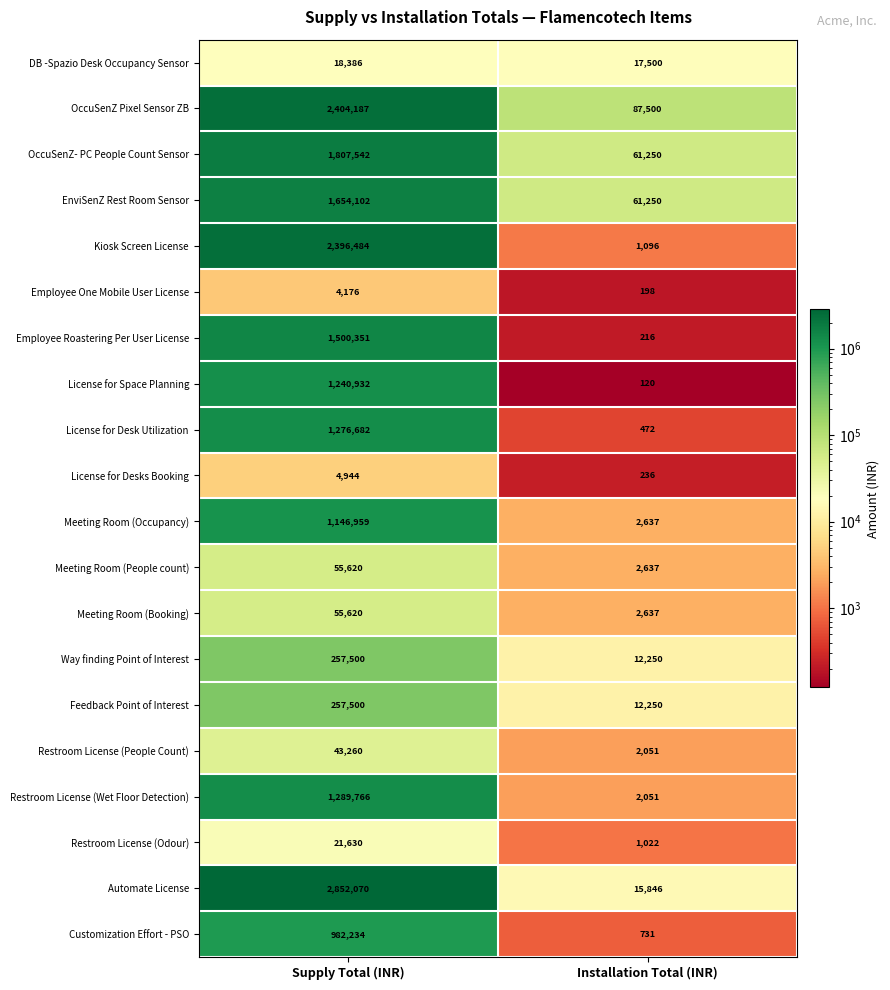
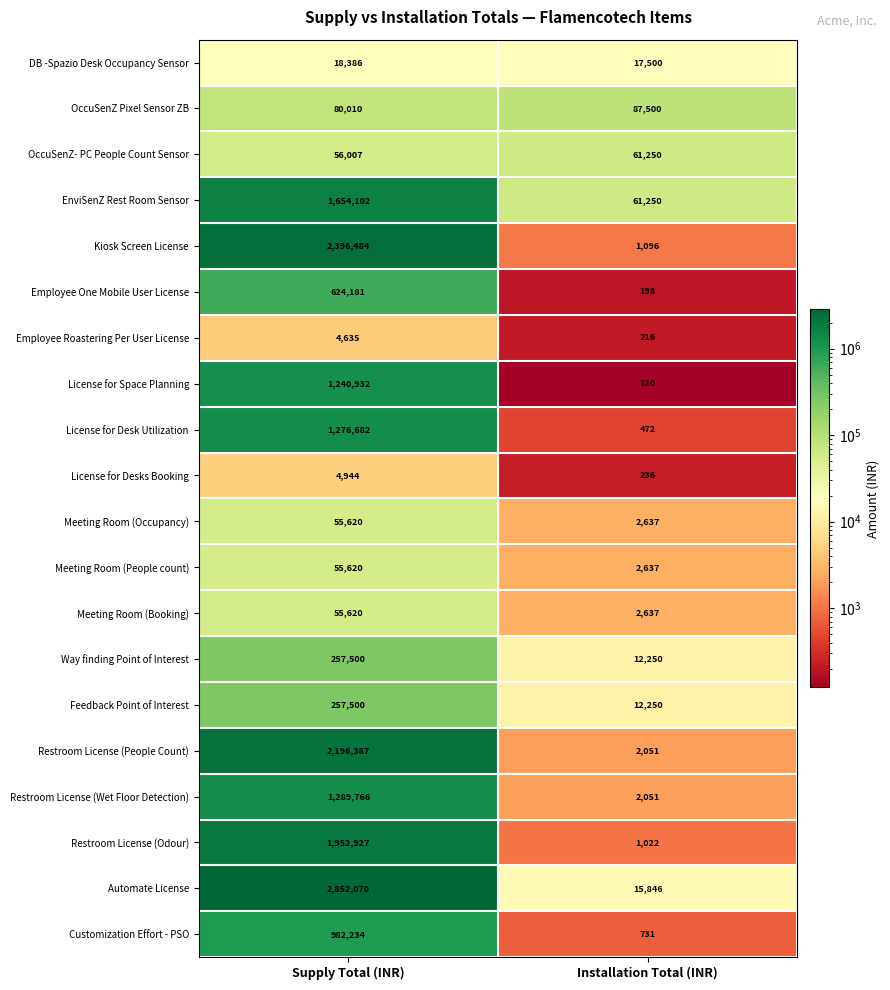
  {
    "DB -Spazio Desk Occupancy Sensor": {
      "Supply Total (INR)": "18,386",
      "Installation Total (INR)": "17,500"
    },
    "OccuSenZ Pixel Sensor ZB": {
-     "Supply Total (INR)": "2,404,187",
+     "Supply Total (INR)": "80,010",
      "Installation Total (INR)": "87,500"
    },
    "OccuSenZ- PC People Count Sensor": {
-     "Supply Total (INR)": "1,807,542",
+     "Supply Total (INR)": "56,007",
      "Installation Total (INR)": "61,250"
    },
    "EnviSenZ Rest Room Sensor": {
      "Supply Total (INR)": "1,654,102",
      "Installation Total (INR)": "61,250"
    },
    "Kiosk Screen License": {
      "Supply Total (INR)": "2,396,484",
      "Installation Total (INR)": "1,096"
    },
    "Employee One Mobile User License": {
-     "Supply Total (INR)": "4,176",
+     "Supply Total (INR)": "624,181",
      "Installation Total (INR)": "198"
    },
    "Employee Roastering Per User License": {
-     "Supply Total (INR)": "1,500,351",
+     "Supply Total (INR)": "4,635",
      "Installation Total (INR)": "216"
    },
    "License for Space Planning": {
      "Supply Total (INR)": "1,240,932",
      "Installation Total (INR)": "120"
    },
    "License for Desk Utilization": {
      "Supply Total (INR)": "1,276,682",
      "Installation Total (INR)": "472"
    },
    "License for Desks Booking": {
      "Supply Total (INR)": "4,944",
      "Installation Total (INR)": "236"
    },
    "Meeting Room (Occupancy)": {
-     "Supply Total (INR)": "1,146,959",
+     "Supply Total (INR)": "55,620",
      "Installation Total (INR)": "2,637"
    },
    "Meeting Room (People count)": {
      "Supply Total (INR)": "55,620",
      "Installation Total (INR)": "2,637"
    },
    "Meeting Room (Booking)": {
      "Supply Total (INR)": "55,620",
      "Installation Total (INR)": "2,637"
    },
    "Way finding Point of Interest": {
      "Supply Total (INR)": "257,500",
      "Installation Total (INR)": "12,250"
    },
    "Feedback Point of Interest": {
      "Supply Total (INR)": "257,500",
      "Installation Total (INR)": "12,250"
    },
    "Restroom License (People Count)": {
-     "Supply Total (INR)": "43,260",
+     "Supply Total (INR)": "2,196,387",
      "Installation Total (INR)": "2,051"
    },
    "Restroom License (Wet Floor Detection)": {
      "Supply Total (INR)": "1,289,766",
      "Installation Total (INR)": "2,051"
    },
    "Restroom License (Odour)": {
-     "Supply Total (INR)": "21,630",
+     "Supply Total (INR)": "1,952,927",
      "Installation Total (INR)": "1,022"
    },
    "Automate License": {
      "Supply Total (INR)": "2,852,070",
      "Installation Total (INR)": "15,846"
    },
    "Customization Effort - PSO": {
      "Supply Total (INR)": "982,234",
      "Installation Total (INR)": "731"
    }
  }
